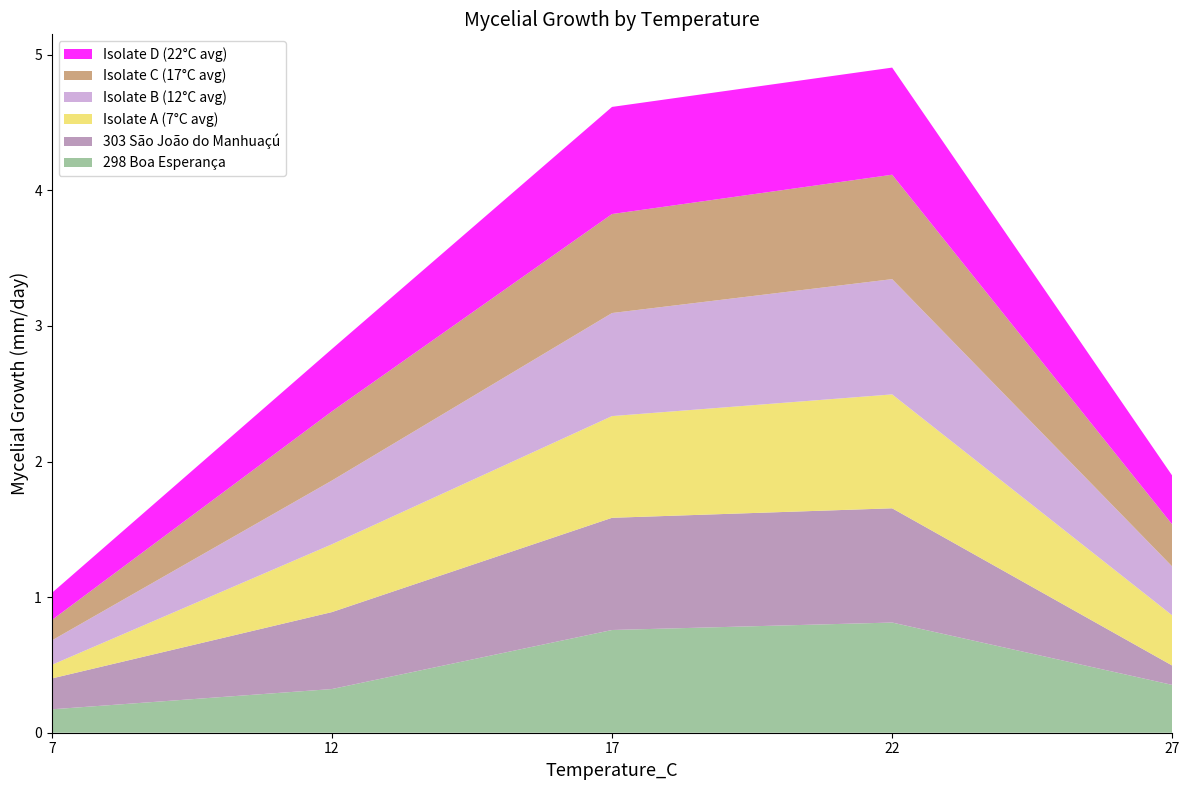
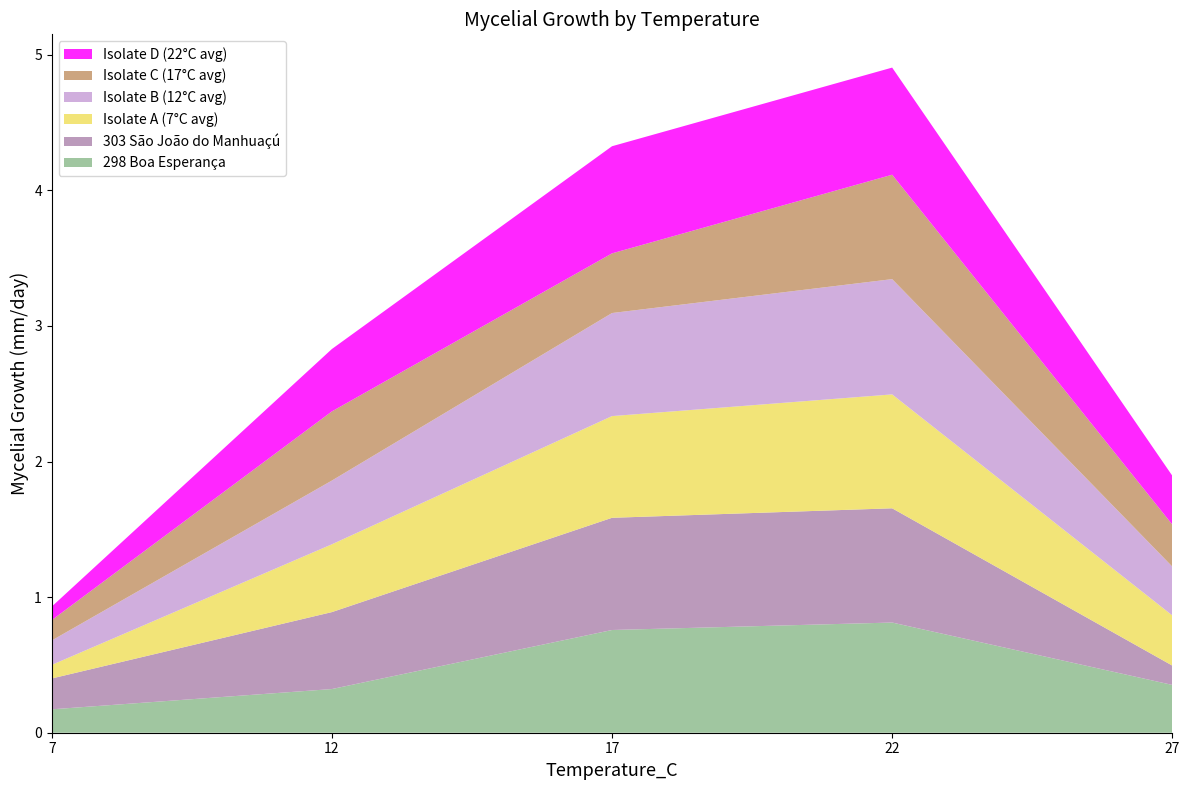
  {
    "298 Boa Esperança": {
      "7": 0.17,
      "12": 0.32,
      "17": 0.76,
      "22": 0.81,
      "27": 0.35
    },
    "Isolate A (7°C avg)": {
      "7": 0.10,
      "12": 0.50,
      "17": 0.75,
      "22": 0.84,
      "27": 0.37
    },
    "Isolate C (17°C avg)": {
      "7": 0.15,
      "12": 0.51,
-     "17": 0.73,
+     "17": 0.44,
      "22": 0.77,
      "27": 0.31
    },
    "Isolate D (22°C avg)": {
-     "7": 0.2,
+     "7": 0.1,
      "12": 0.46,
      "17": 0.8,
      "22": 0.8,
      "27": 0.36
    }
  }
